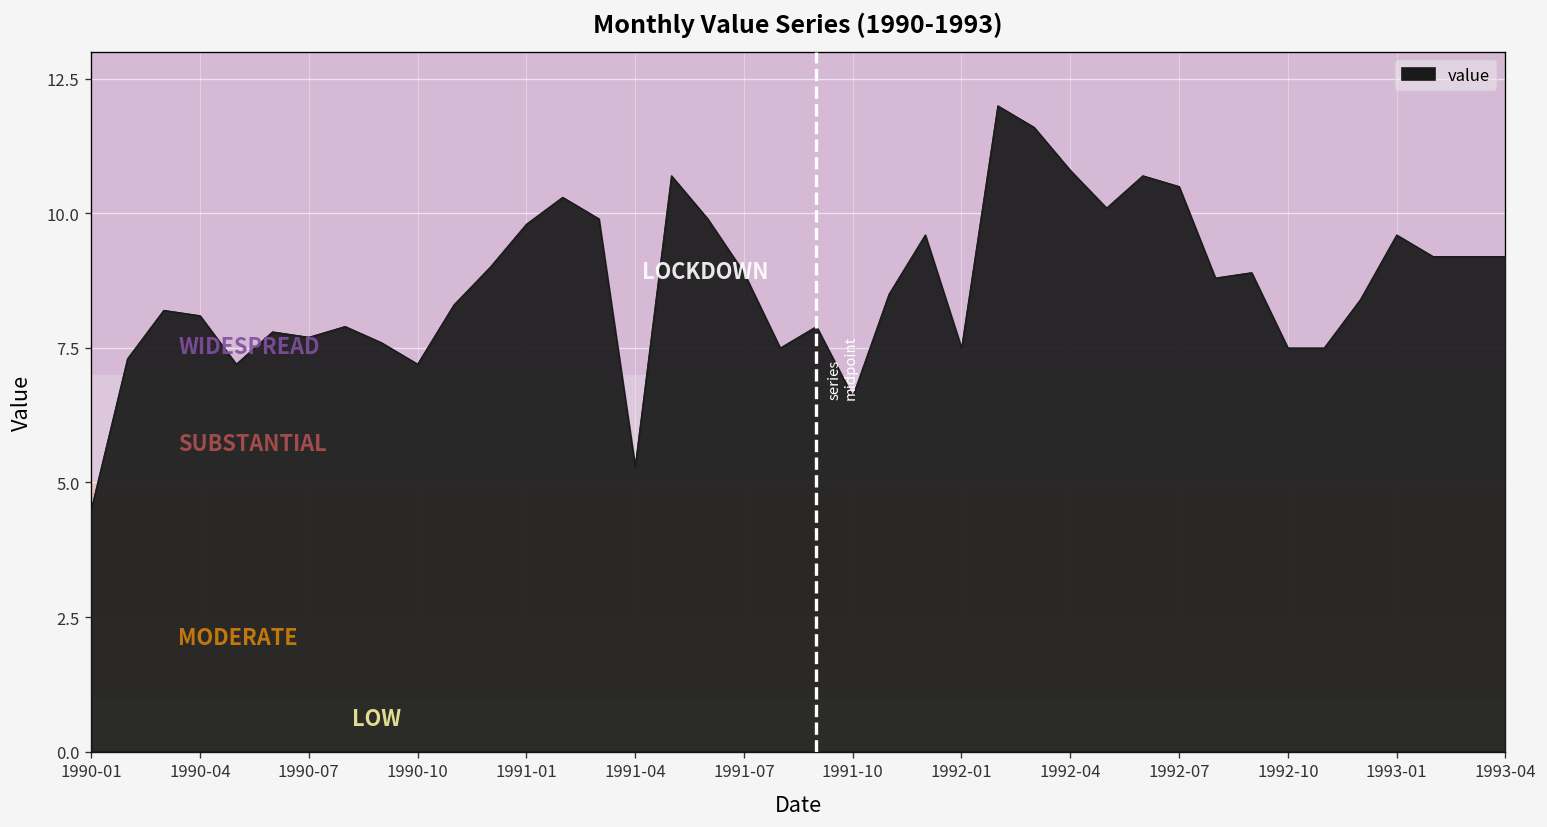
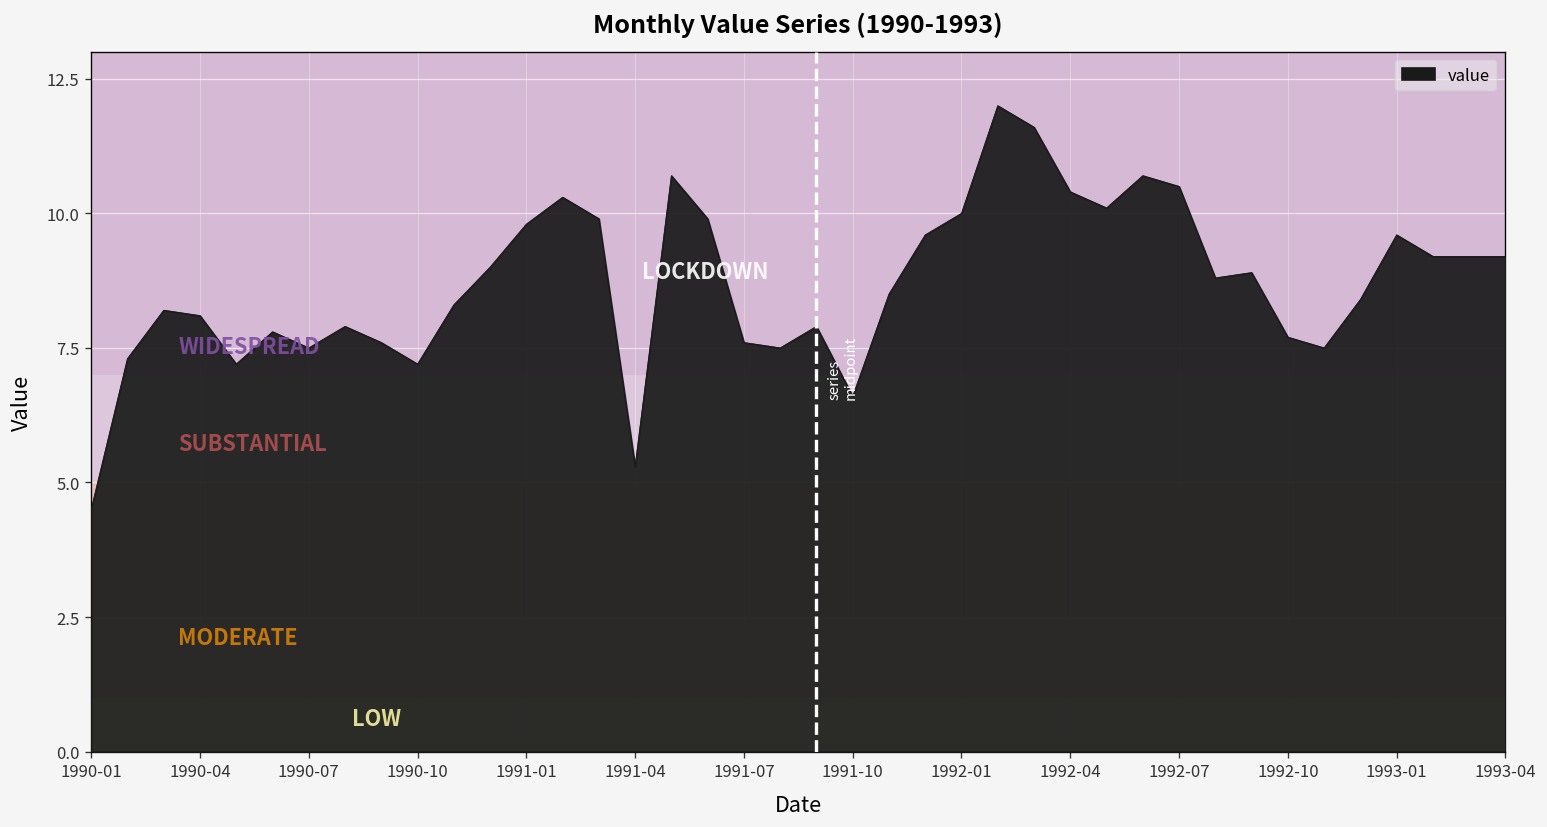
  {
    "1990-01": 4.5,
    "1990-04": 8.1,
-   "1990-07": 7.7,
+   "1990-07": 7.5,
    "1990-10": 7.2,
    "1991-01": 9.8,
    "1991-04": 5.3,
-   "1991-07": 8.9,
+   "1991-07": 7.6,
    "1991-10": 6.6,
-   "1992-01": 7.5,
-   "1992-04": 10.8,
+   "1992-01": 10.0,
+   "1992-04": 10.4,
    "1992-07": 10.5,
-   "1992-10": 7.5,
+   "1992-10": 7.7,
    "1993-01": 9.6,
    "1993-04": 9.2
  }
